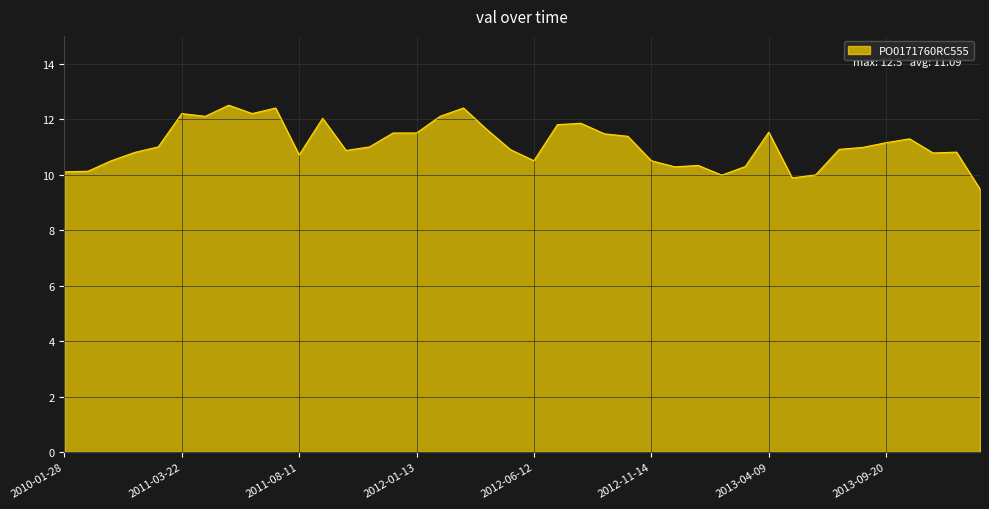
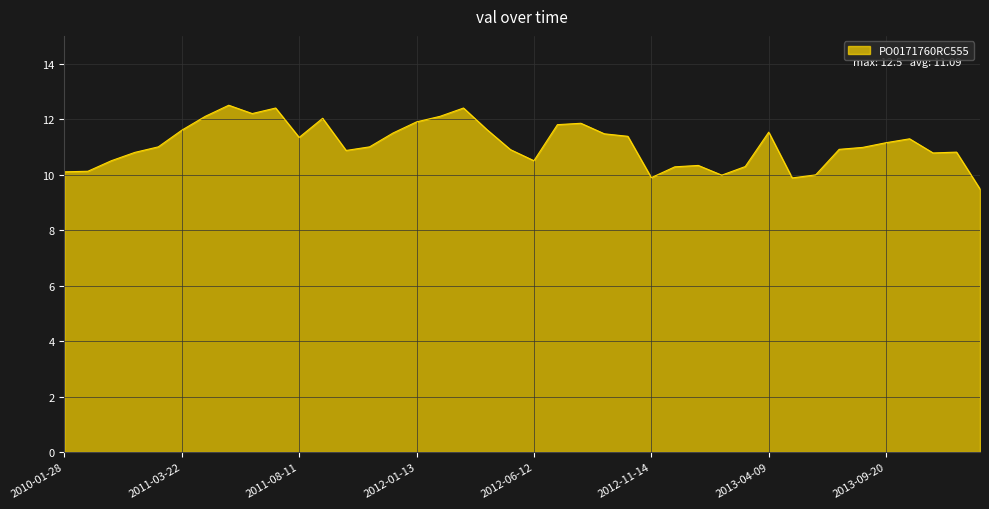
  {
    "2010-01-28": 10.1,
-   "2011-03-22": 12.2,
-   "2011-08-11": 10.7,
-   "2012-01-13": 11.5,
+   "2011-03-22": 11.6,
+   "2011-08-11": 11.3,
+   "2012-01-13": 11.9,
    "2012-06-12": 10.5,
-   "2012-11-14": 10.5,
+   "2012-11-14": 9.9,
    "2013-04-09": 11.5,
    "2013-09-20": 11.2
  }
